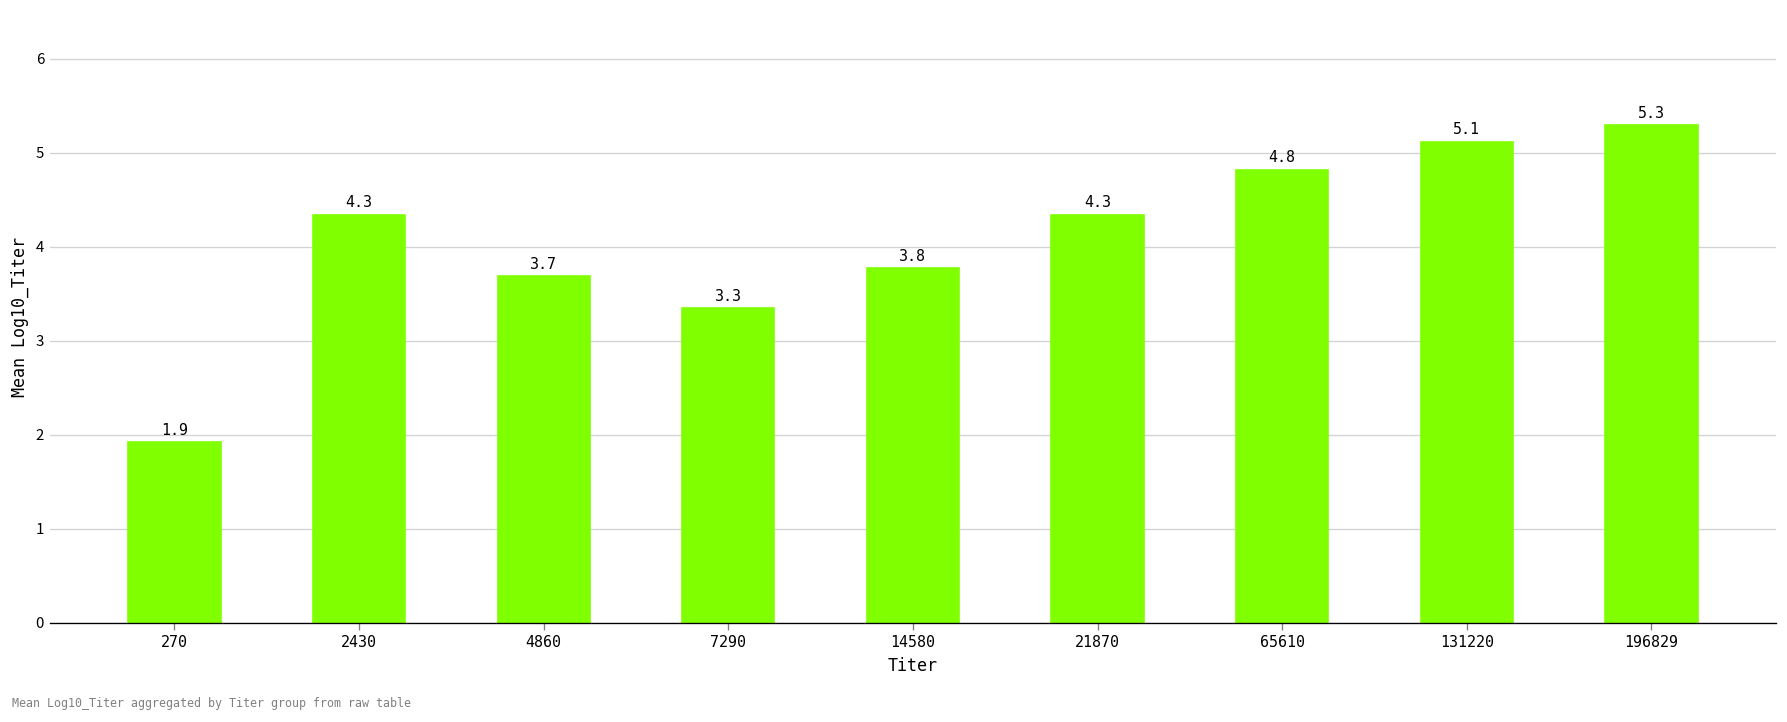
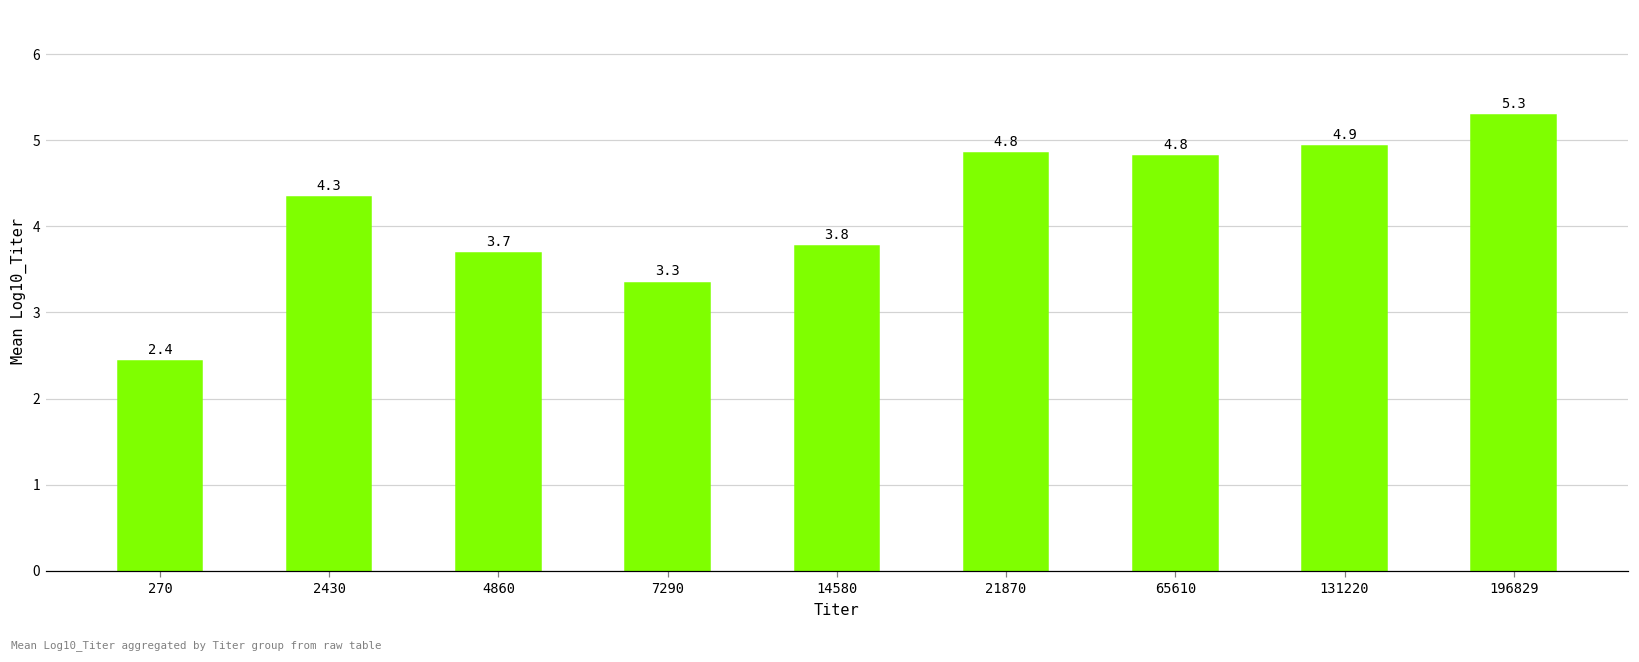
  {
-   "270": 1.9,
+   "270": 2.4,
    "2430": 4.3,
    "4860": 3.7,
    "7290": 3.3,
    "14580": 3.8,
-   "21870": 4.3,
+   "21870": 4.8,
    "65610": 4.8,
-   "131220": 5.1,
+   "131220": 4.9,
    "196829": 5.3
  }
